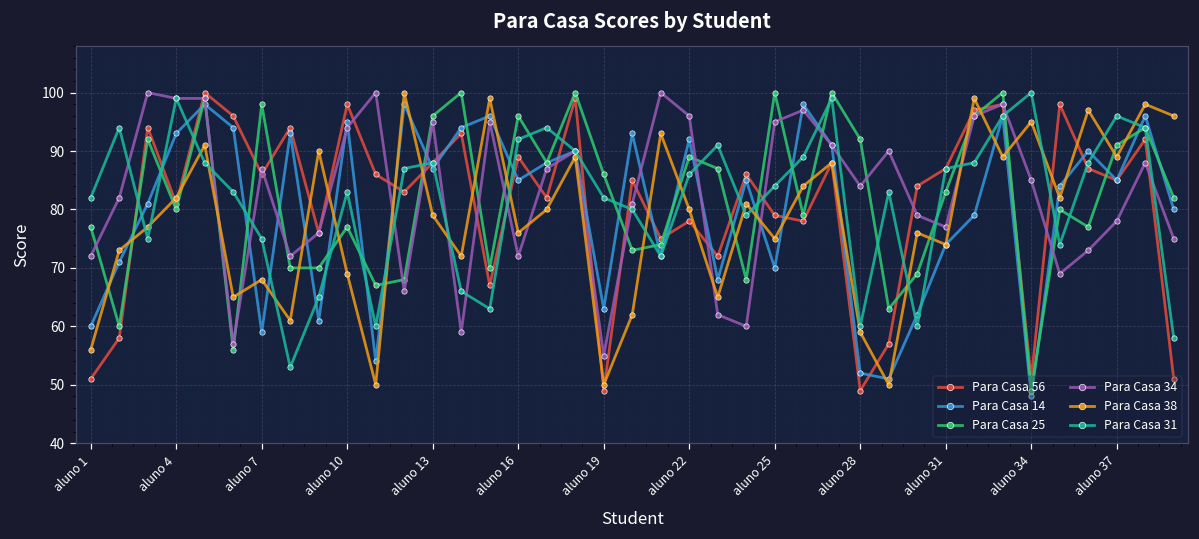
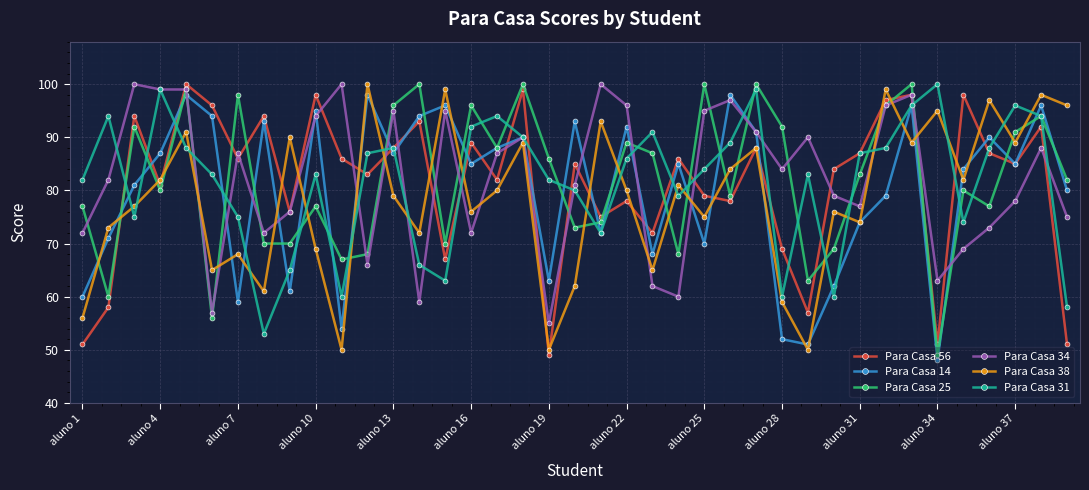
  {
    "Para Casa 56": {
      "aluno 1": 51,
      "aluno 4": 81,
      "aluno 7": 86,
      "aluno 10": 98,
      "aluno 16": 89,
      "aluno 19": 49,
      "aluno 22": 78,
      "aluno 25": 79,
-     "aluno 28": 49,
+     "aluno 28": 69,
      "aluno 34": 51
    },
    "Para Casa 14": {
      "aluno 1": 60,
-     "aluno 4": 93,
+     "aluno 4": 87,
      "aluno 7": 59,
      "aluno 10": 95,
      "aluno 13": 87,
      "aluno 16": 85,
      "aluno 19": 63,
      "aluno 22": 92,
      "aluno 25": 70,
      "aluno 28": 52
    },
    "Para Casa 34": {
      "aluno 1": 72,
      "aluno 7": 87,
      "aluno 10": 94,
      "aluno 13": 95,
      "aluno 16": 72,
      "aluno 19": 55,
      "aluno 22": 96,
      "aluno 25": 95,
      "aluno 28": 84,
      "aluno 31": 77,
-     "aluno 34": 85,
+     "aluno 34": 63,
      "aluno 37": 78
    },
    "Para Casa 38": {
      "aluno 1": 56,
      "aluno 4": 82,
      "aluno 7": 68,
      "aluno 10": 69,
      "aluno 13": 79,
      "aluno 16": 76,
      "aluno 19": 50,
      "aluno 22": 80,
      "aluno 25": 75,
      "aluno 28": 59,
      "aluno 34": 95,
      "aluno 37": 89
    }
  }
